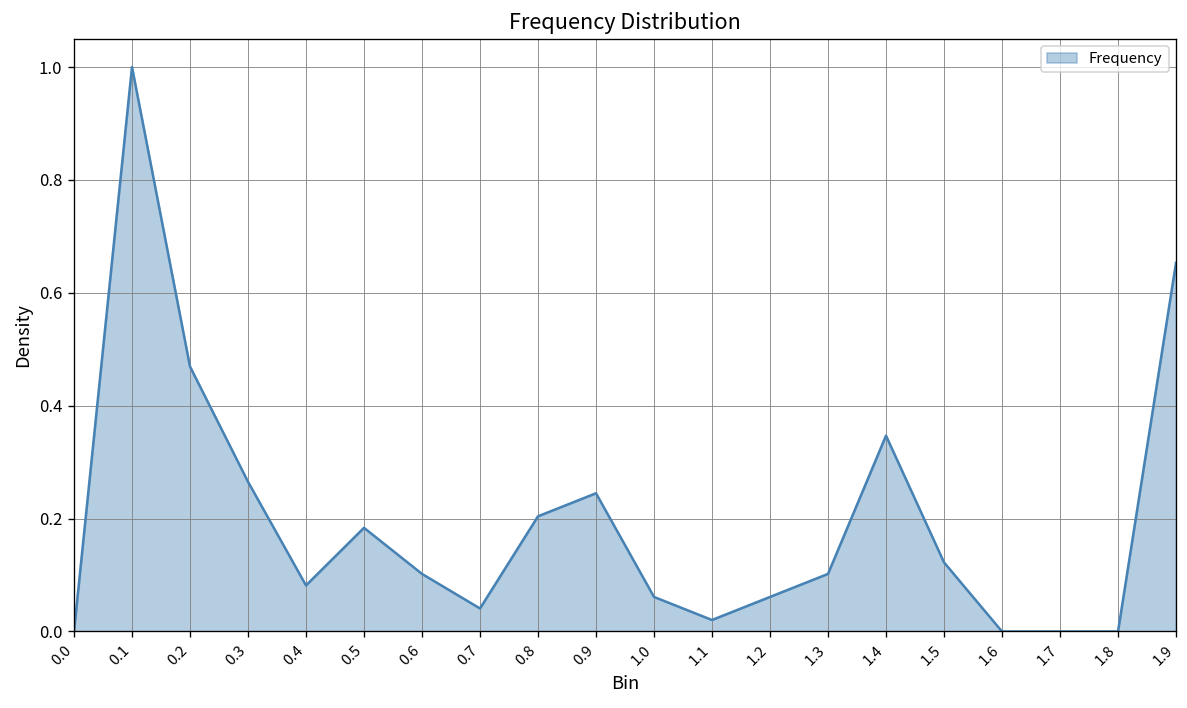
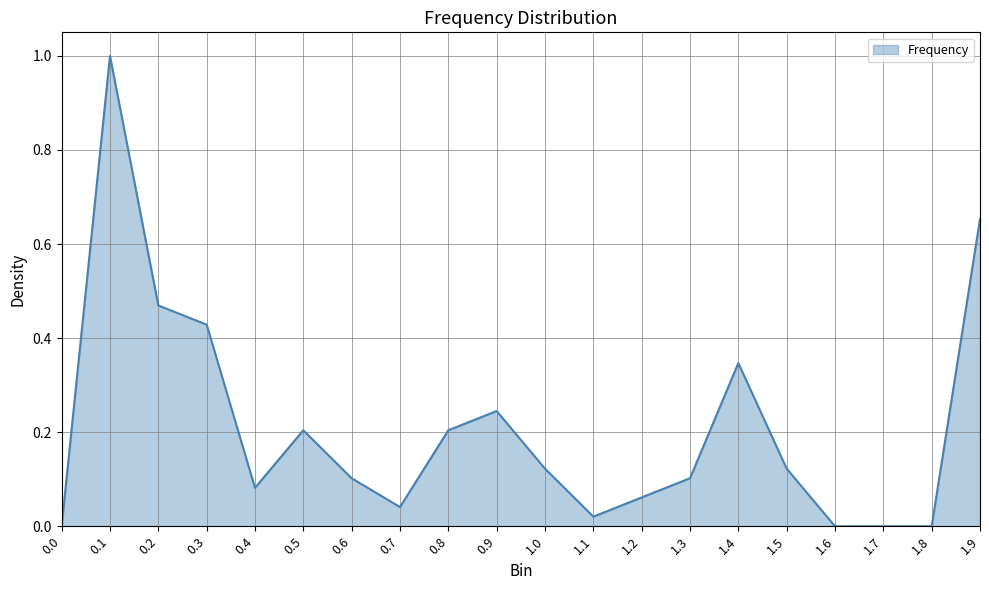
  {
    "0.0": 0.00,
    "0.1": 1.00,
    "0.2": 0.47,
-   "0.3": 0.27,
+   "0.3": 0.43,
    "0.4": 0.08,
-   "0.5": 0.18,
+   "0.5": 0.20,
    "0.6": 0.10,
    "0.7": 0.04,
    "0.8": 0.20,
    "0.9": 0.24,
-   "1.0": 0.06,
+   "1.0": 0.12,
    "1.1": 0.02,
    "1.2": 0.06,
    "1.3": 0.10,
    "1.4": 0.35,
    "1.5": 0.12,
    "1.6": 0.00,
    "1.7": 0.00,
    "1.8": 0.00,
    "1.9": 0.65
  }
